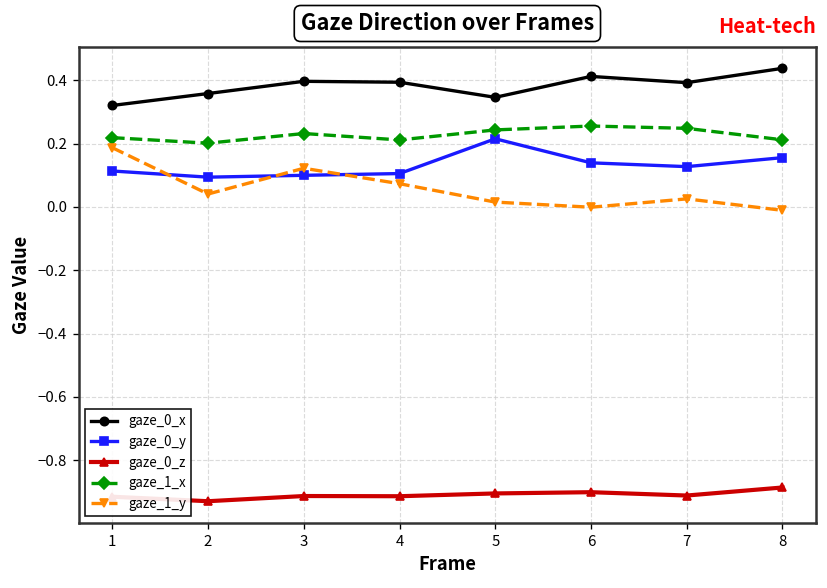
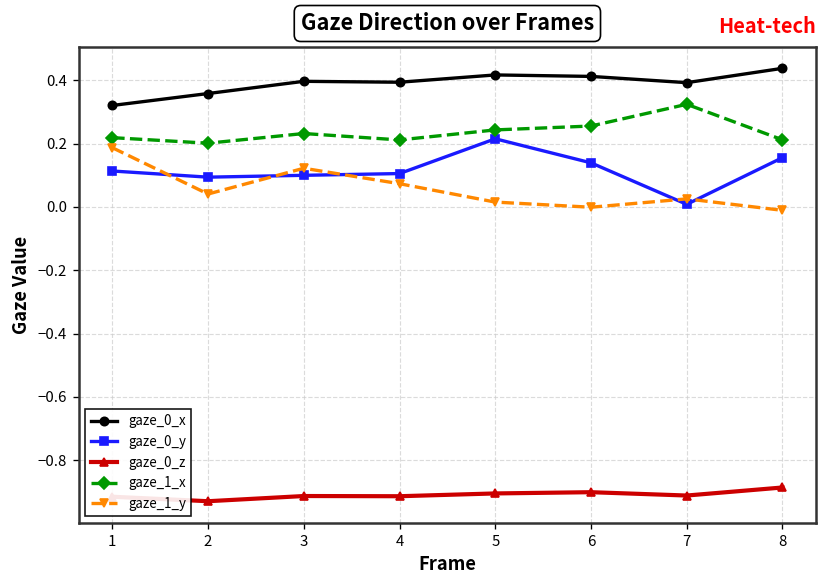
  {
    "gaze_0_x": {
      "1": 0.32,
      "2": 0.36,
      "3": 0.40,
      "4": 0.39,
-     "5": 0.35,
+     "5": 0.42,
      "6": 0.41,
      "7": 0.39,
      "8": 0.44
    },
    "gaze_0_y": {
      "1": 0.11,
      "2": 0.09,
      "3": 0.10,
      "4": 0.11,
      "5": 0.22,
      "6": 0.14,
-     "7": 0.13,
+     "7": 0.01,
      "8": 0.16
    },
    "gaze_0_z": {
      "2": -0.93,
      "3": -0.91,
      "4": -0.91,
      "5": -0.90,
      "6": -0.90,
      "7": -0.91,
      "8": -0.89
    },
    "gaze_1_x": {
      "1": 0.22,
      "2": 0.20,
      "3": 0.23,
      "4": 0.21,
      "5": 0.24,
      "6": 0.26,
-     "7": 0.25,
+     "7": 0.32,
      "8": 0.21
    },
    "gaze_1_y": {
      "1": 0.19,
      "2": 0.04,
      "3": 0.12,
      "4": 0.07,
      "5": 0.02,
      "6": 0.00,
      "7": 0.03,
      "8": -0.01
    }
  }
